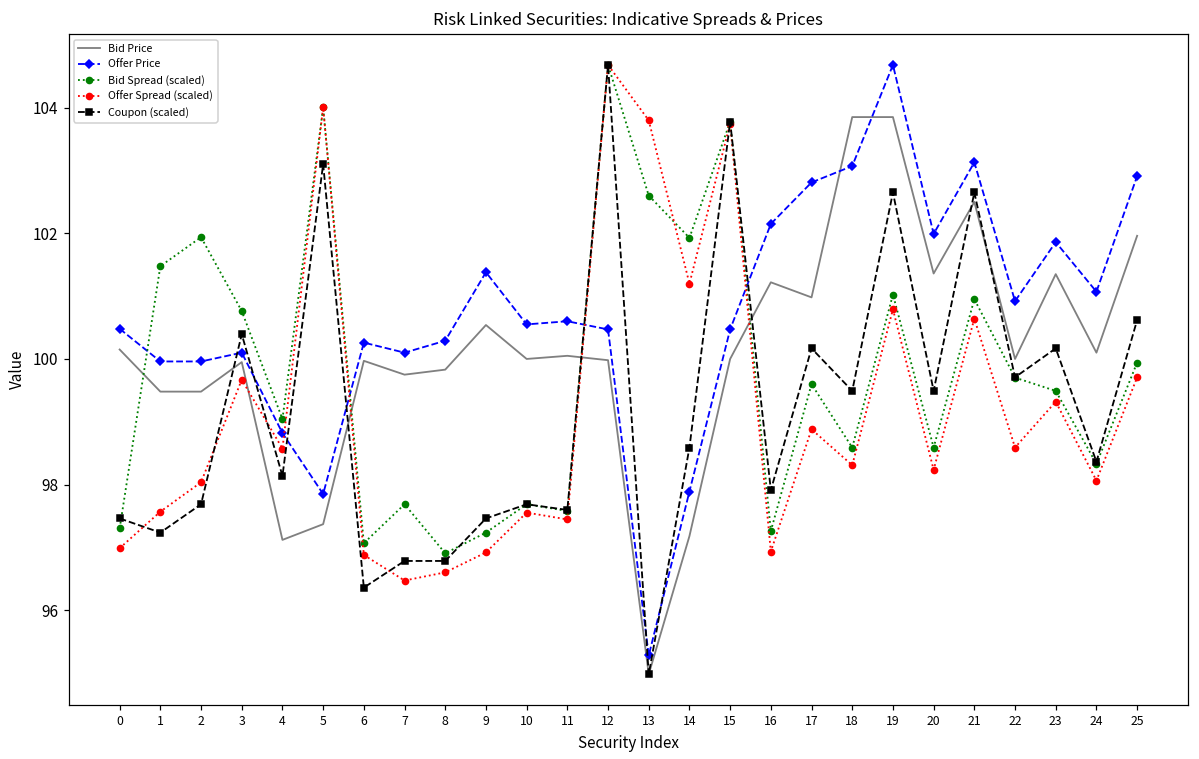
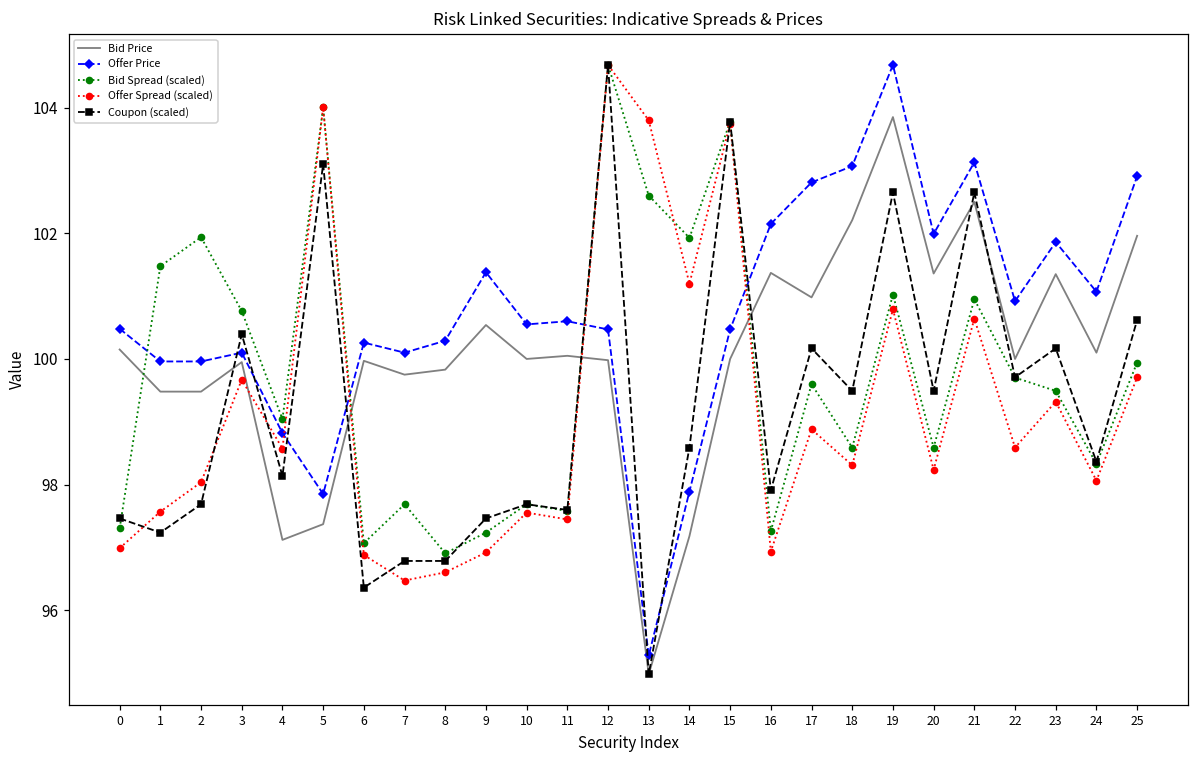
  {
    "Bid Price": {
      "0": 100.2,
      "1": 99.5,
      "2": 99.5,
      "3": 100.0,
      "4": 97.1,
      "5": 97.4,
      "6": 100.0,
      "7": 99.8,
      "8": 99.8,
      "9": 100.5,
      "10": 100.0,
      "11": 100.1,
      "12": 100.0,
      "14": 97.2,
      "15": 100.0,
-     "16": 101.2,
+     "16": 101.4,
      "17": 101.0,
-     "18": 103.9,
+     "18": 102.2,
      "19": 103.9,
      "20": 101.4,
      "21": 102.5,
      "22": 100.0,
      "23": 101.4,
      "24": 100.1,
      "25": 102.0
    },
    "Offer Price": {
      "0": 100.5,
      "1": 100.0,
      "2": 100.0,
      "3": 100.1,
      "4": 98.8,
      "5": 97.9,
      "6": 100.3,
      "7": 100.1,
      "8": 100.3,
      "9": 101.4,
      "10": 100.6,
      "11": 100.6,
      "12": 100.5,
      "13": 95.3,
      "14": 97.9,
      "15": 100.5,
      "16": 102.2,
      "17": 102.8,
      "18": 103.1,
      "19": 104.7,
      "20": 102.0,
      "21": 103.1,
      "22": 100.9,
      "23": 101.9,
      "24": 101.1,
      "25": 102.9
    },
    "Bid Spread (scaled)": {
      "0": 97.3,
      "1": 101.5,
      "2": 101.9,
      "3": 100.8,
      "4": 99.0,
      "6": 97.1,
      "7": 97.7,
      "8": 96.9,
      "9": 97.2,
      "13": 102.6,
      "14": 101.9,
      "16": 97.3,
      "17": 99.6,
      "18": 98.6,
      "19": 101.0,
      "20": 98.6,
      "21": 101.0,
      "23": 99.5,
      "25": 99.9
    },
    "Offer Spread (scaled)": {
      "0": 97.0,
      "1": 97.6,
      "2": 98.0,
      "3": 99.7,
      "4": 98.6,
      "6": 96.9,
      "7": 96.5,
      "8": 96.6,
      "9": 96.9,
      "10": 97.6,
      "11": 97.4,
      "13": 103.8,
      "14": 101.2,
      "16": 96.9,
      "17": 98.9,
      "18": 98.3,
      "19": 100.8,
      "20": 98.2,
      "21": 100.6,
      "22": 98.6,
      "23": 99.3,
      "24": 98.1,
      "25": 99.7
    },
    "Coupon (scaled)": {
      "0": 97.5,
      "1": 97.2,
      "2": 97.7,
      "3": 100.4,
      "4": 98.1,
      "5": 103.1,
      "6": 96.4,
      "7": 96.8,
      "8": 96.8,
      "9": 97.5,
      "14": 98.6,
      "16": 97.9,
      "17": 100.2,
      "18": 99.5,
      "19": 102.6,
      "20": 99.5,
      "21": 102.6,
      "23": 100.2,
      "25": 100.6
    }
  }
